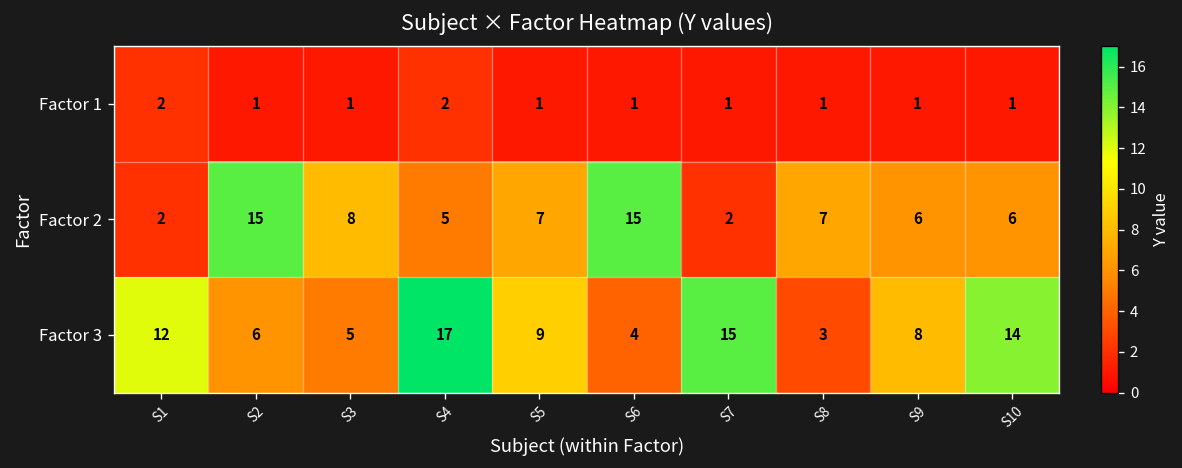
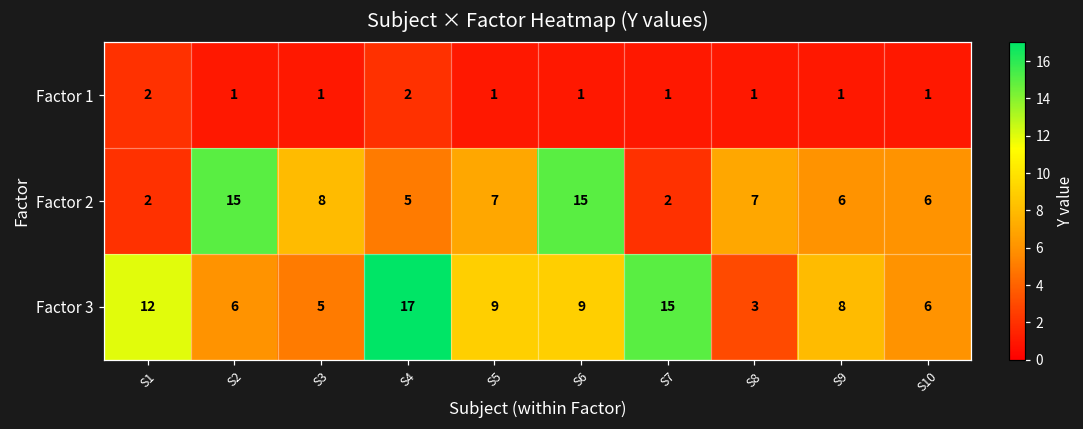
  {
    "Factor 1": {
      "S1": 2,
      "S2": 1,
      "S3": 1,
      "S4": 2,
      "S5": 1,
      "S6": 1,
      "S7": 1,
      "S8": 1,
      "S9": 1,
      "S10": 1
    },
    "Factor 2": {
      "S1": 2,
      "S2": 15,
      "S3": 8,
      "S4": 5,
      "S5": 7,
      "S6": 15,
      "S7": 2,
      "S8": 7,
      "S9": 6,
      "S10": 6
    },
    "Factor 3": {
      "S1": 12,
      "S2": 6,
      "S3": 5,
      "S4": 17,
      "S5": 9,
-     "S6": 4,
+     "S6": 9,
      "S7": 15,
      "S8": 3,
      "S9": 8,
-     "S10": 14
+     "S10": 6
    }
  }
